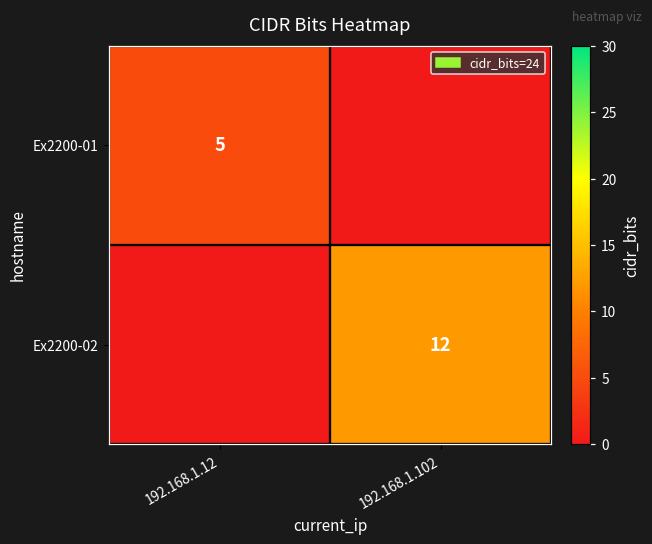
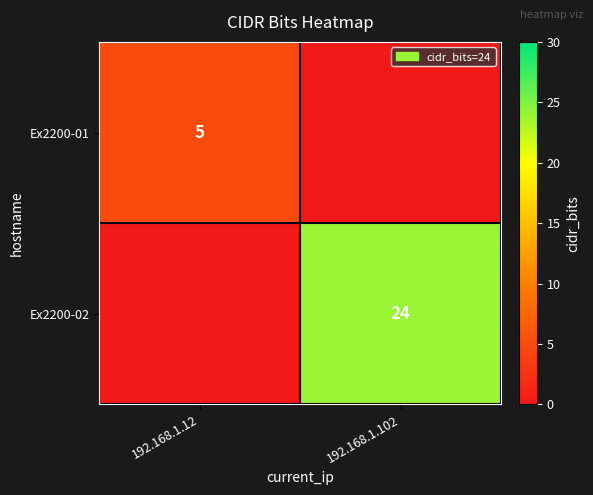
  {
    "Ex2200-01": {
      "192.168.1.12": 5
    },
    "Ex2200-02": {
-     "192.168.1.102": 12
+     "192.168.1.102": 24
    }
  }
